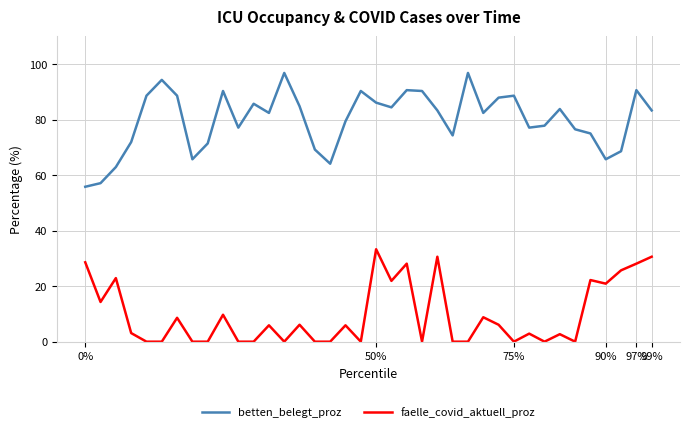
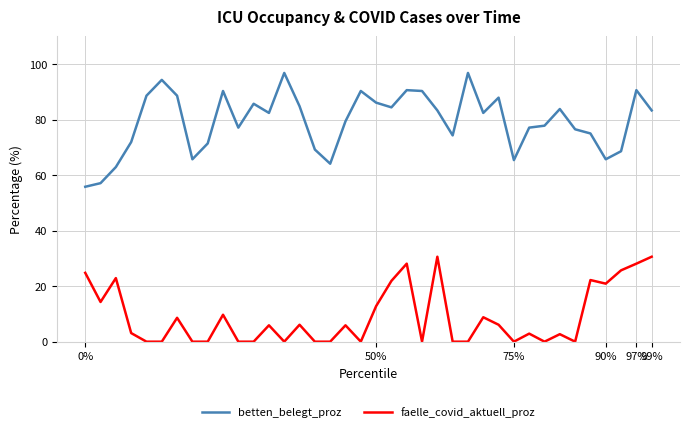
  {
    "betten_belegt_proz": {
      "0%": 56,
      "50%": 86,
-     "75%": 89,
+     "75%": 65,
      "90%": 66
    },
    "faelle_covid_aktuell_proz": {
-     "0%": 29,
-     "50%": 33,
+     "0%": 25,
+     "50%": 13,
      "75%": 0,
      "90%": 21
    }
  }
